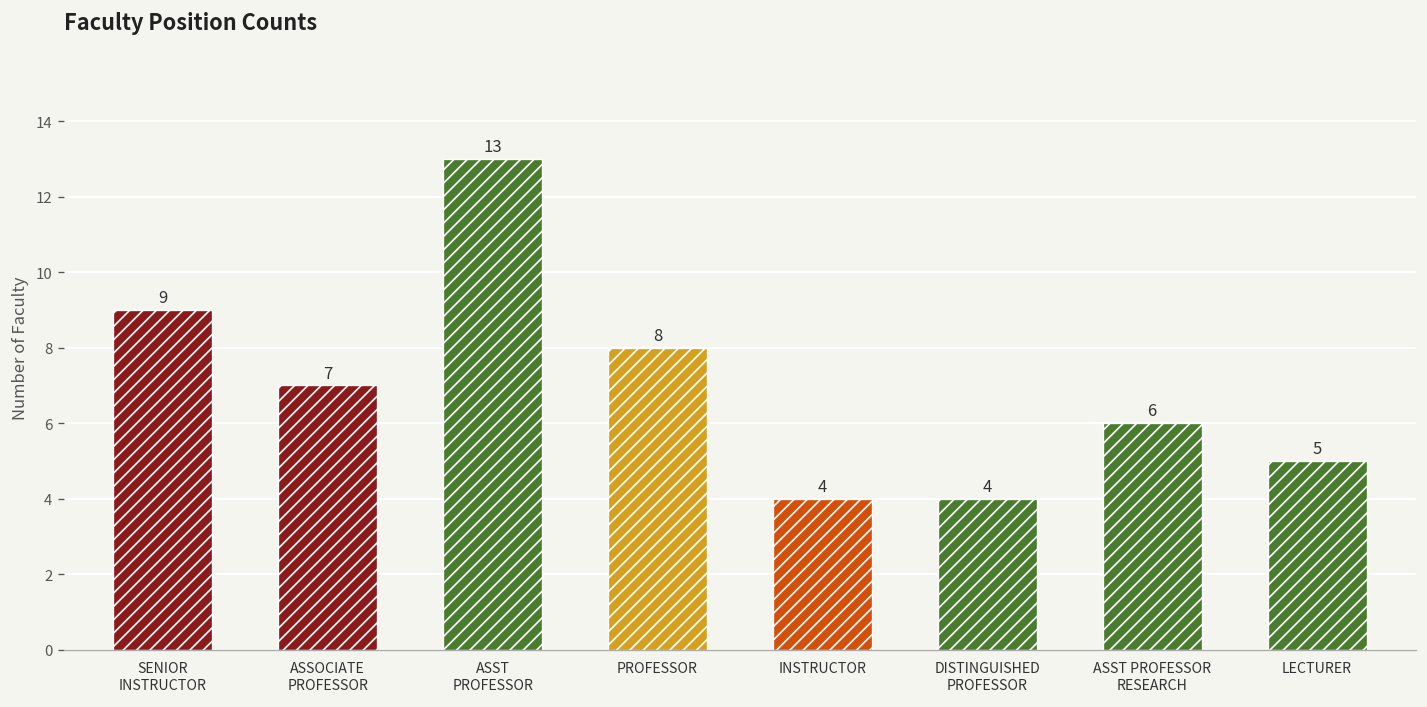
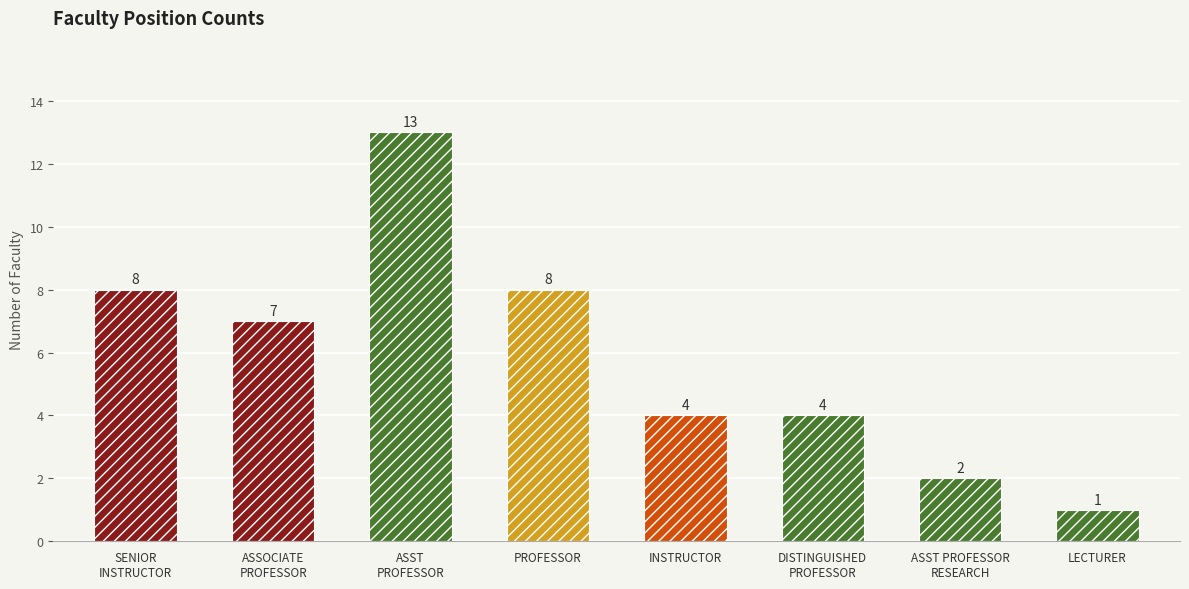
  {
-   "SENIOR INSTRUCTOR": 9,
+   "SENIOR INSTRUCTOR": 8,
    "ASSOCIATE PROFESSOR": 7,
    "ASST PROFESSOR": 13,
    "PROFESSOR": 8,
    "INSTRUCTOR": 4,
    "DISTINGUISHED PROFESSOR": 4,
-   "ASST PROFESSOR RESEARCH": 6,
-   "LECTURER": 5
+   "ASST PROFESSOR RESEARCH": 2,
+   "LECTURER": 1
  }
